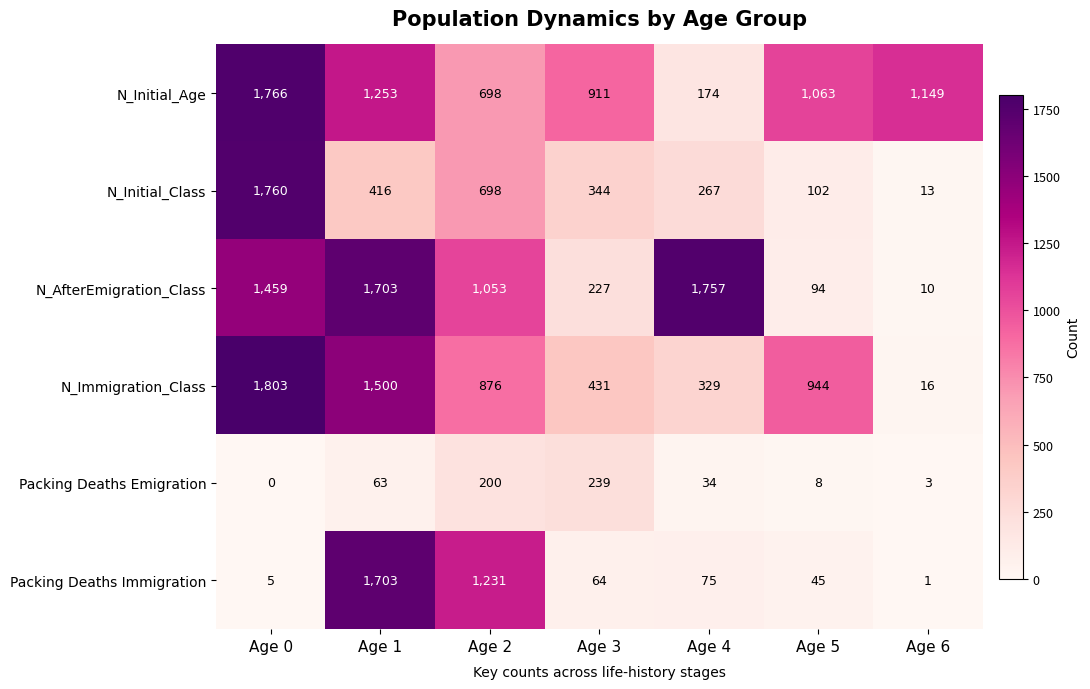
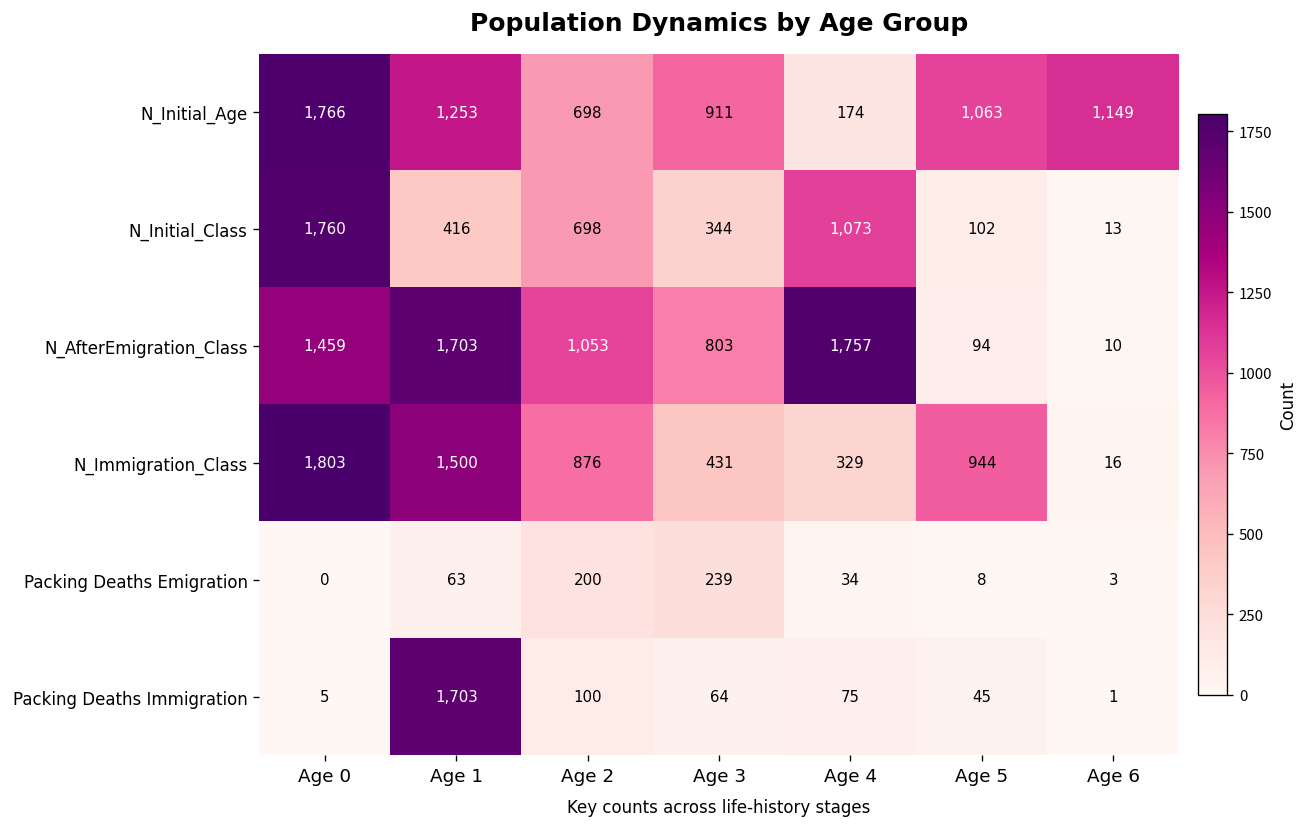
  {
    "N_Initial_Age": {
      "Age 0": "1,766",
      "Age 1": "1,253",
      "Age 2": "698",
      "Age 3": "911",
      "Age 4": "174",
      "Age 5": "1,063",
      "Age 6": "1,149"
    },
    "N_Initial_Class": {
      "Age 0": "1,760",
      "Age 1": "416",
      "Age 2": "698",
      "Age 3": "344",
-     "Age 4": "267",
+     "Age 4": "1,073",
      "Age 5": "102",
      "Age 6": "13"
    },
    "N_AfterEmigration_Class": {
      "Age 0": "1,459",
      "Age 1": "1,703",
      "Age 2": "1,053",
-     "Age 3": "227",
+     "Age 3": "803",
      "Age 4": "1,757",
      "Age 5": "94",
      "Age 6": "10"
    },
    "N_Immigration_Class": {
      "Age 0": "1,803",
      "Age 1": "1,500",
      "Age 2": "876",
      "Age 3": "431",
      "Age 4": "329",
      "Age 5": "944",
      "Age 6": "16"
    },
    "Packing Deaths Emigration": {
      "Age 0": "0",
      "Age 1": "63",
      "Age 2": "200",
      "Age 3": "239",
      "Age 4": "34",
      "Age 5": "8",
      "Age 6": "3"
    },
    "Packing Deaths Immigration": {
      "Age 0": "5",
      "Age 1": "1,703",
-     "Age 2": "1,231",
+     "Age 2": "100",
      "Age 3": "64",
      "Age 4": "75",
      "Age 5": "45",
      "Age 6": "1"
    }
  }
